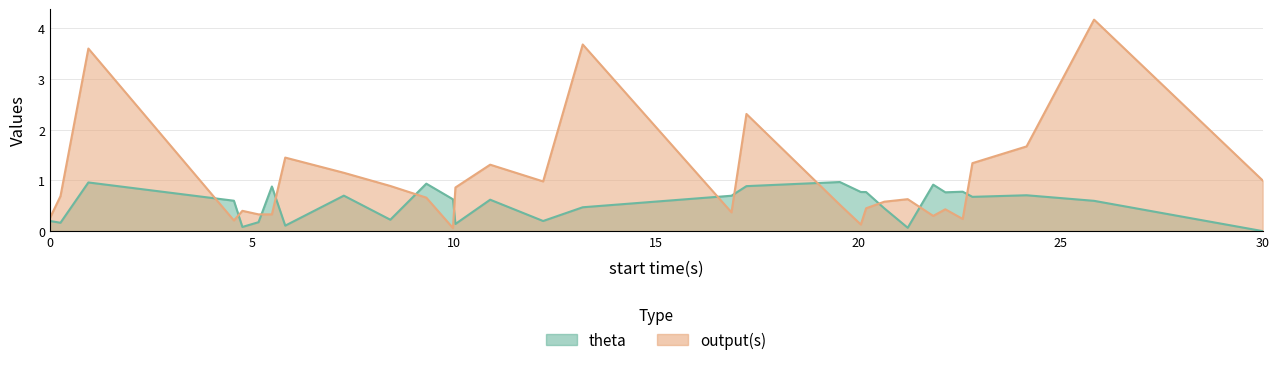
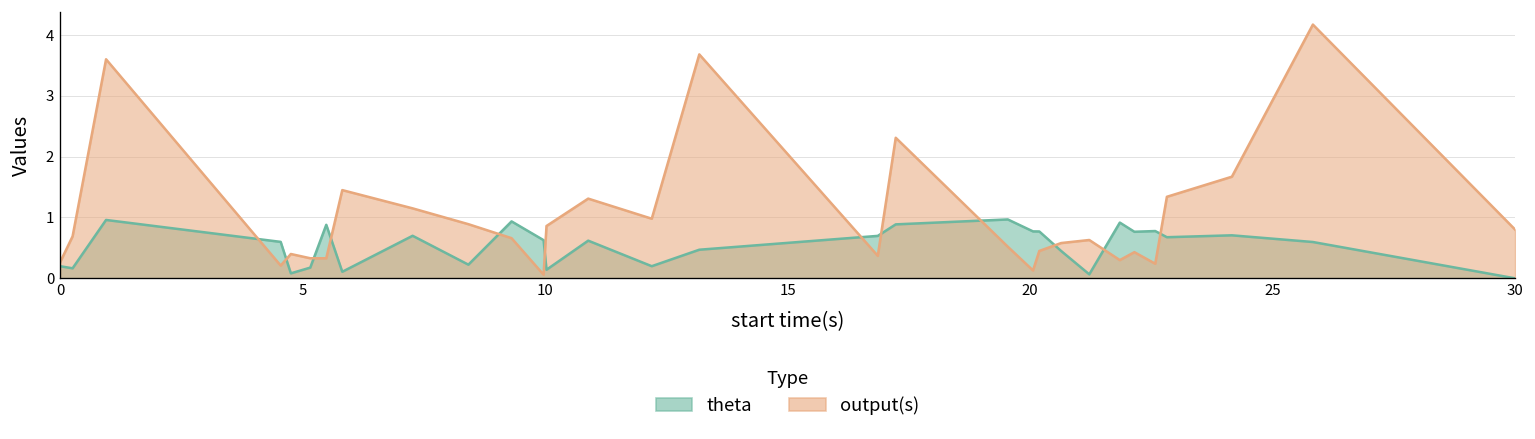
  {
    "theta": {
      "0": 0.2,
      "30": 0.0
    },
    "output(s)": {
      "0": 0.3,
-     "30": 1.0
+     "30": 0.8
    }
  }
